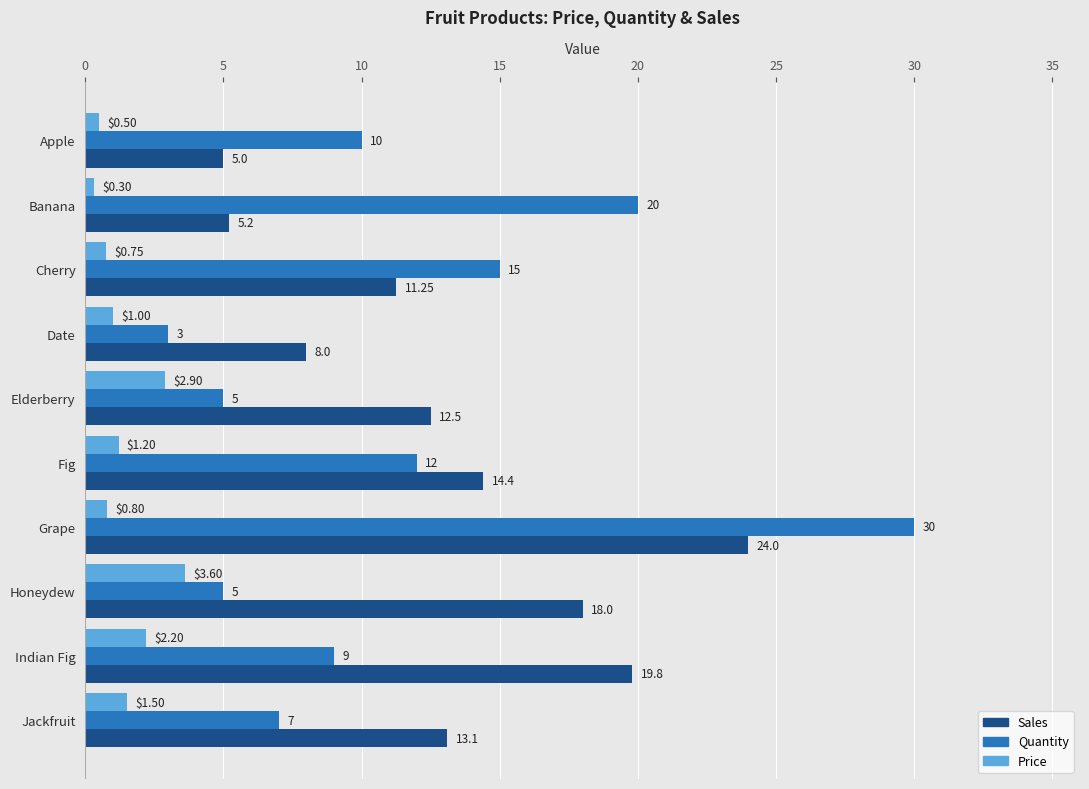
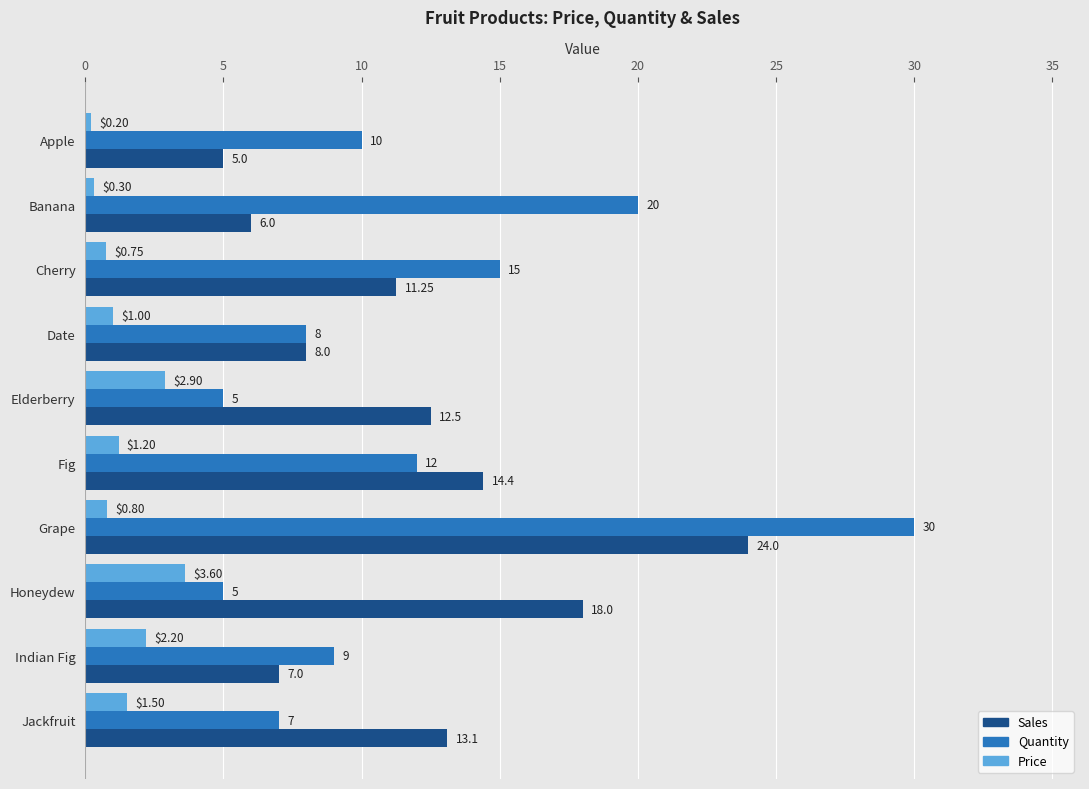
  {
    "Sales": {
      "Apple": "5.0",
-     "Banana": "5.2",
+     "Banana": "6.0",
      "Cherry": "11.25",
      "Date": "8.0",
      "Elderberry": "12.5",
      "Fig": "14.4",
      "Grape": "24.0",
      "Honeydew": "18.0",
-     "Indian Fig": "19.8",
+     "Indian Fig": "7.0",
      "Jackfruit": "13.1"
    },
    "Quantity": {
      "Apple": "10",
      "Banana": "20",
      "Cherry": "15",
-     "Date": "3",
+     "Date": "8",
      "Elderberry": "5",
      "Fig": "12",
      "Grape": "30",
      "Honeydew": "5",
      "Indian Fig": "9",
      "Jackfruit": "7"
    },
    "Price": {
-     "Apple": "$0.50",
+     "Apple": "$0.20",
      "Banana": "$0.30",
      "Cherry": "$0.75",
      "Date": "$1.00",
      "Elderberry": "$2.90",
      "Fig": "$1.20",
      "Grape": "$0.80",
      "Honeydew": "$3.60",
      "Indian Fig": "$2.20",
      "Jackfruit": "$1.50"
    }
  }
